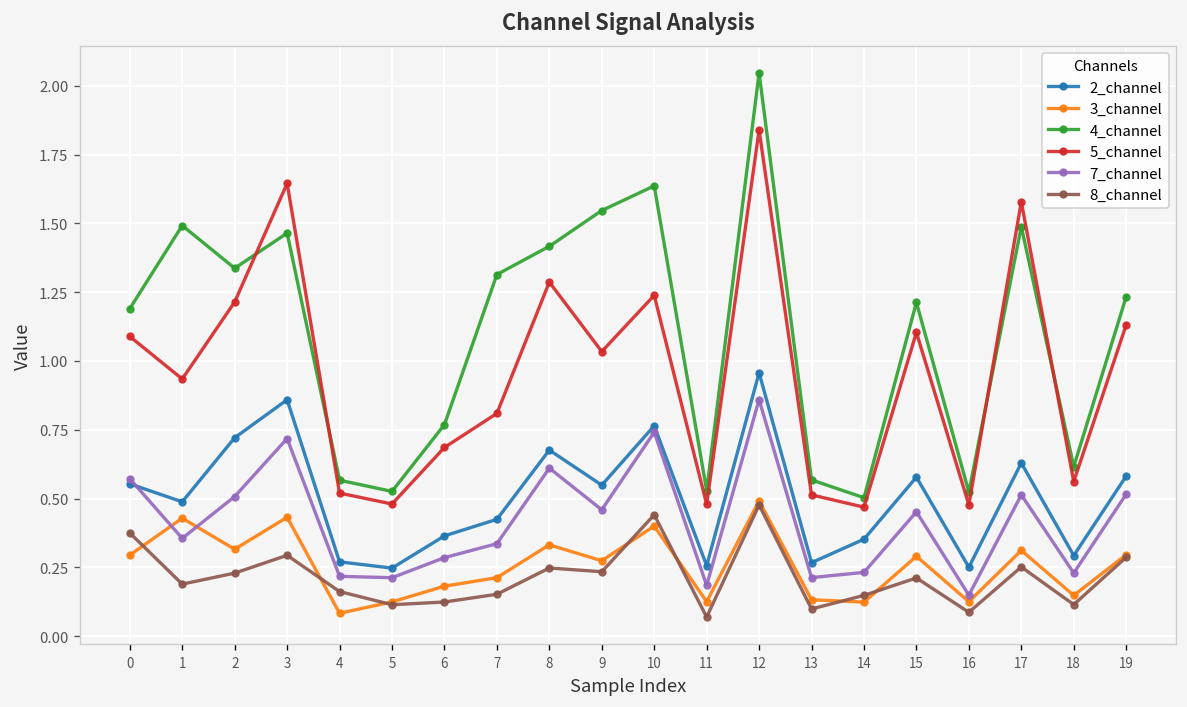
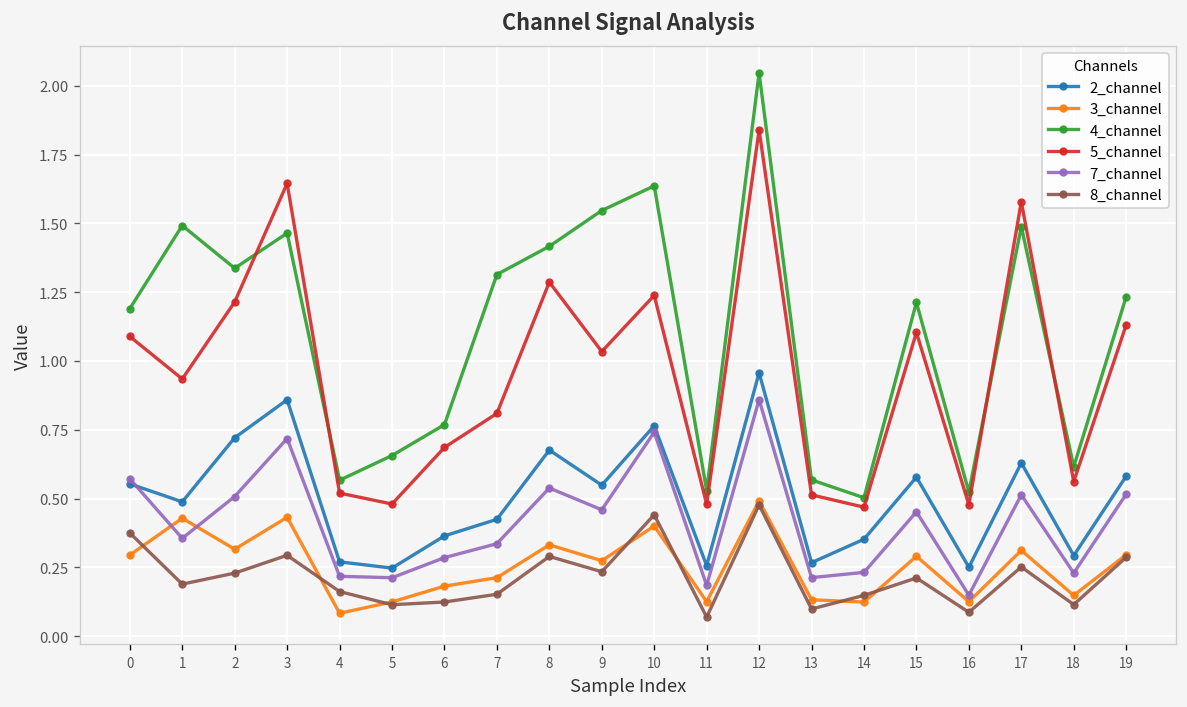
  {
    "2_channel": {
      "0": 0.55,
      "1": 0.49,
      "2": 0.72,
      "3": 0.86,
      "4": 0.27,
      "5": 0.25,
      "6": 0.36,
      "7": 0.42,
      "8": 0.68,
      "9": 0.55,
      "10": 0.76,
      "11": 0.26,
      "12": 0.96,
      "13": 0.27,
      "14": 0.35,
      "15": 0.58,
      "16": 0.25,
      "17": 0.63,
      "18": 0.29,
      "19": 0.58
    },
    "3_channel": {
      "0": 0.29,
      "1": 0.43,
      "2": 0.32,
      "3": 0.43,
      "4": 0.08,
      "6": 0.18,
      "7": 0.21,
      "8": 0.33,
      "9": 0.27,
      "10": 0.40,
      "11": 0.13,
      "12": 0.49,
      "13": 0.13,
      "14": 0.12,
      "15": 0.29,
      "16": 0.12,
      "17": 0.31,
      "18": 0.15
    },
    "4_channel": {
      "0": 1.19,
      "1": 1.49,
      "2": 1.34,
      "3": 1.46,
      "4": 0.57,
-     "5": 0.53,
+     "5": 0.66,
      "6": 0.77,
      "7": 1.31,
      "8": 1.42,
      "9": 1.55,
      "10": 1.64,
      "11": 0.53,
      "12": 2.05,
      "13": 0.57,
      "14": 0.50,
      "15": 1.21,
      "16": 0.52,
      "17": 1.49,
      "18": 0.62,
      "19": 1.23
    },
    "5_channel": {
      "0": 1.09,
      "1": 0.93,
      "2": 1.21,
      "3": 1.65,
      "4": 0.52,
      "5": 0.48,
      "6": 0.69,
      "7": 0.81,
      "8": 1.29,
      "9": 1.03,
      "10": 1.24,
      "11": 0.48,
      "12": 1.84,
      "13": 0.51,
      "14": 0.47,
      "15": 1.10,
      "16": 0.48,
      "17": 1.58,
      "18": 0.56,
      "19": 1.13
    },
    "7_channel": {
      "0": 0.57,
      "1": 0.36,
      "2": 0.51,
      "3": 0.72,
      "4": 0.22,
      "5": 0.21,
      "6": 0.29,
      "7": 0.34,
-     "8": 0.61,
+     "8": 0.54,
      "9": 0.46,
      "10": 0.74,
      "11": 0.18,
      "12": 0.86,
      "13": 0.21,
      "14": 0.23,
      "15": 0.45,
      "16": 0.15,
      "17": 0.51,
      "18": 0.23,
      "19": 0.52
    },
    "8_channel": {
      "0": 0.37,
      "1": 0.19,
      "2": 0.23,
      "3": 0.29,
      "4": 0.16,
      "6": 0.12,
      "7": 0.15,
-     "8": 0.25,
+     "8": 0.29,
      "9": 0.23,
      "10": 0.44,
      "11": 0.07,
      "12": 0.48,
      "13": 0.10,
      "14": 0.15,
      "15": 0.21,
      "16": 0.09,
      "17": 0.25,
      "18": 0.11
    }
  }
